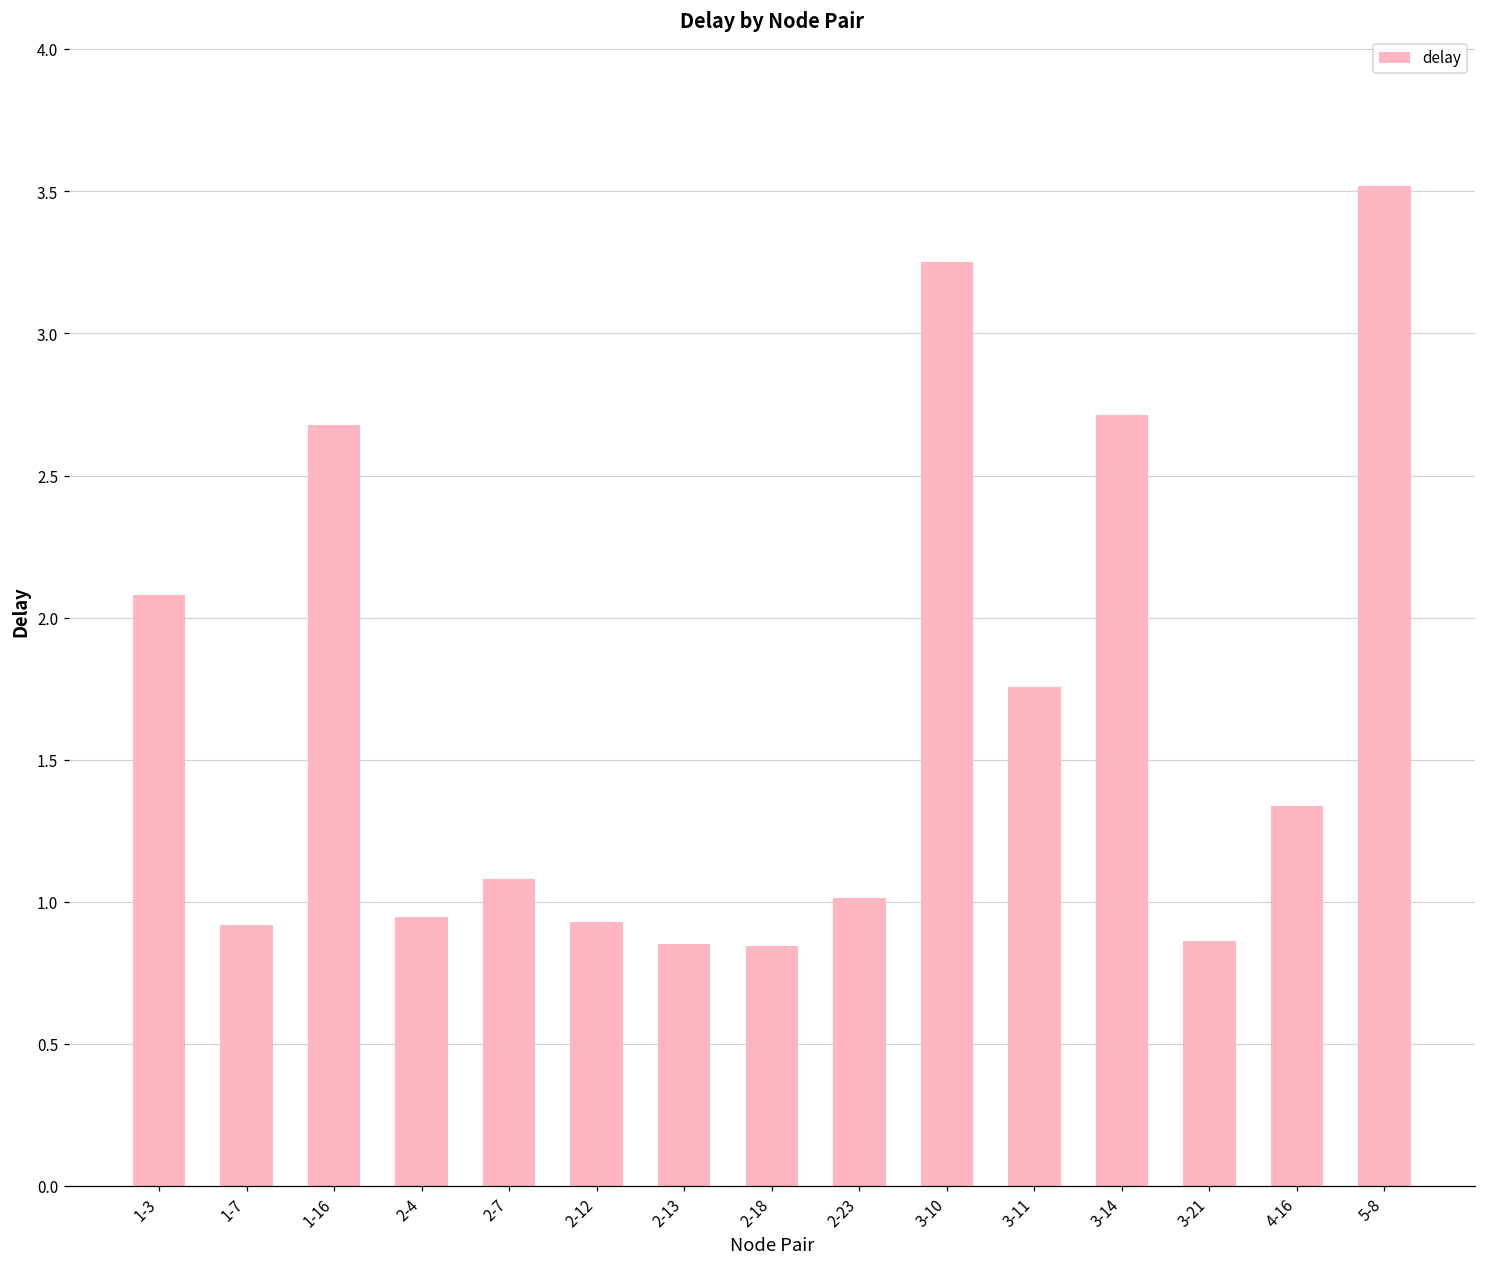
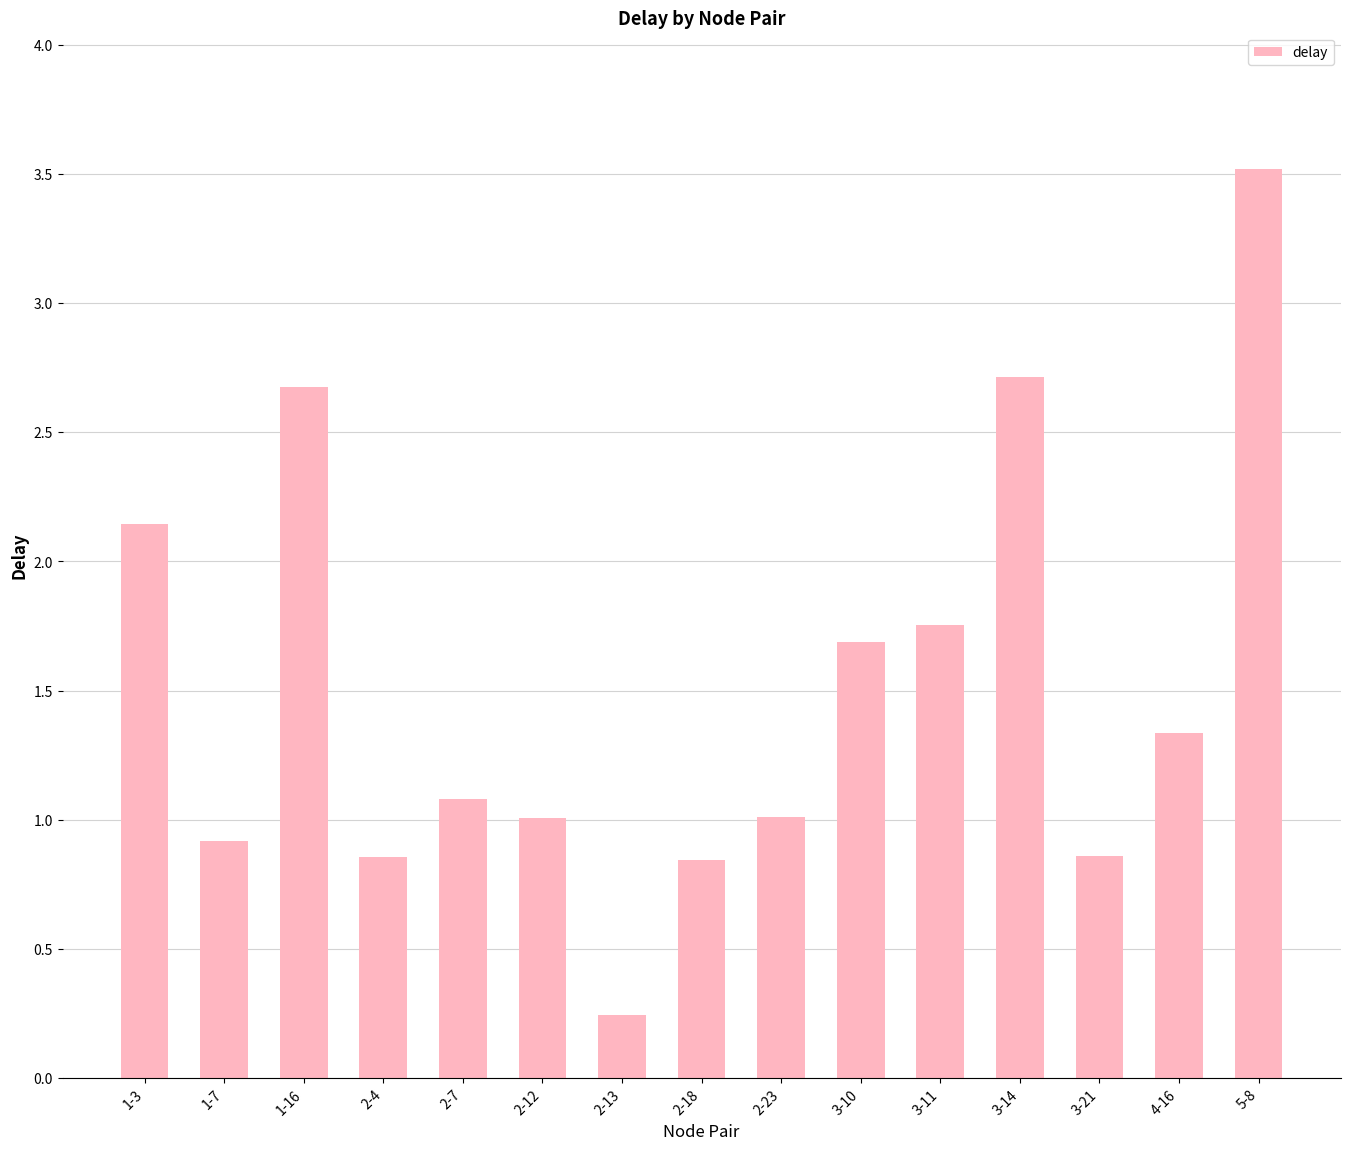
  {
-   "1-3": 2.08,
+   "1-3": 2.14,
    "1-7": 0.92,
    "1-16": 2.68,
-   "2-4": 0.95,
+   "2-4": 0.85,
    "2-7": 1.08,
-   "2-12": 0.93,
-   "2-13": 0.85,
+   "2-12": 1.01,
+   "2-13": 0.24,
    "2-18": 0.84,
    "2-23": 1.01,
-   "3-10": 3.25,
+   "3-10": 1.69,
    "3-11": 1.75,
    "3-14": 2.71,
    "3-21": 0.86,
    "4-16": 1.34,
    "5-8": 3.52
  }
